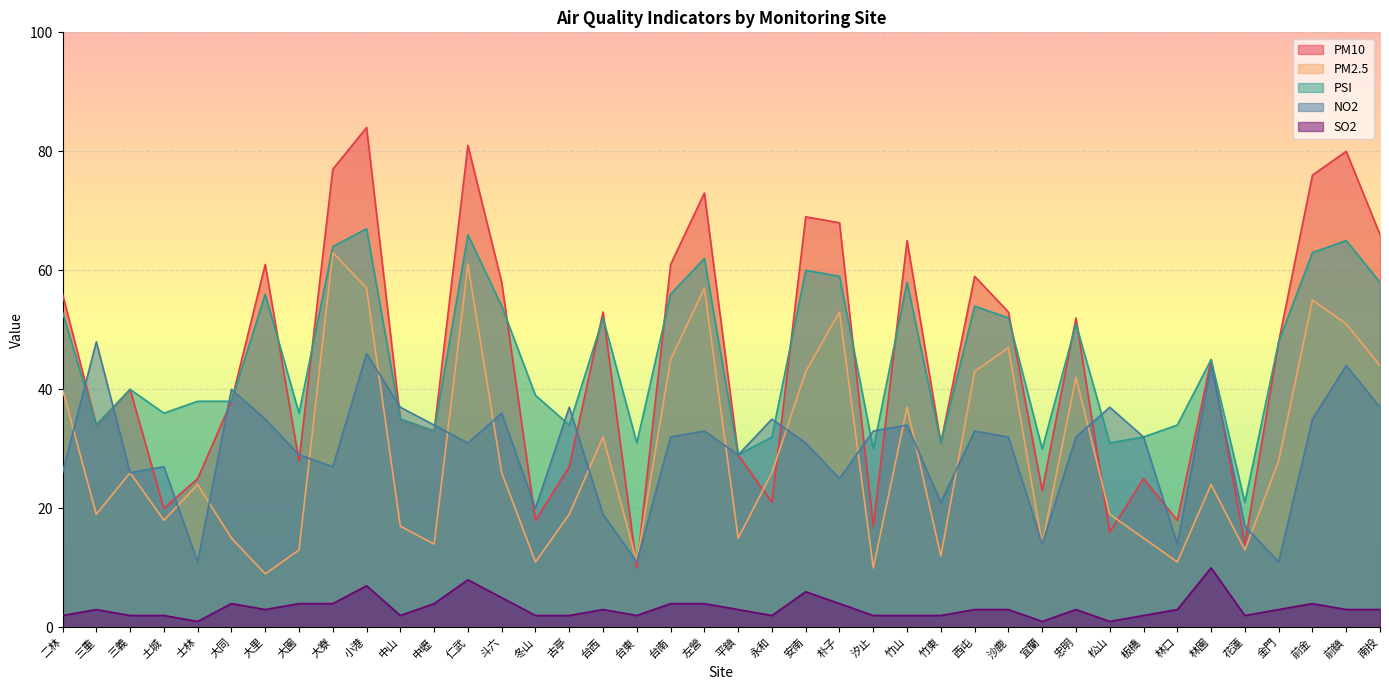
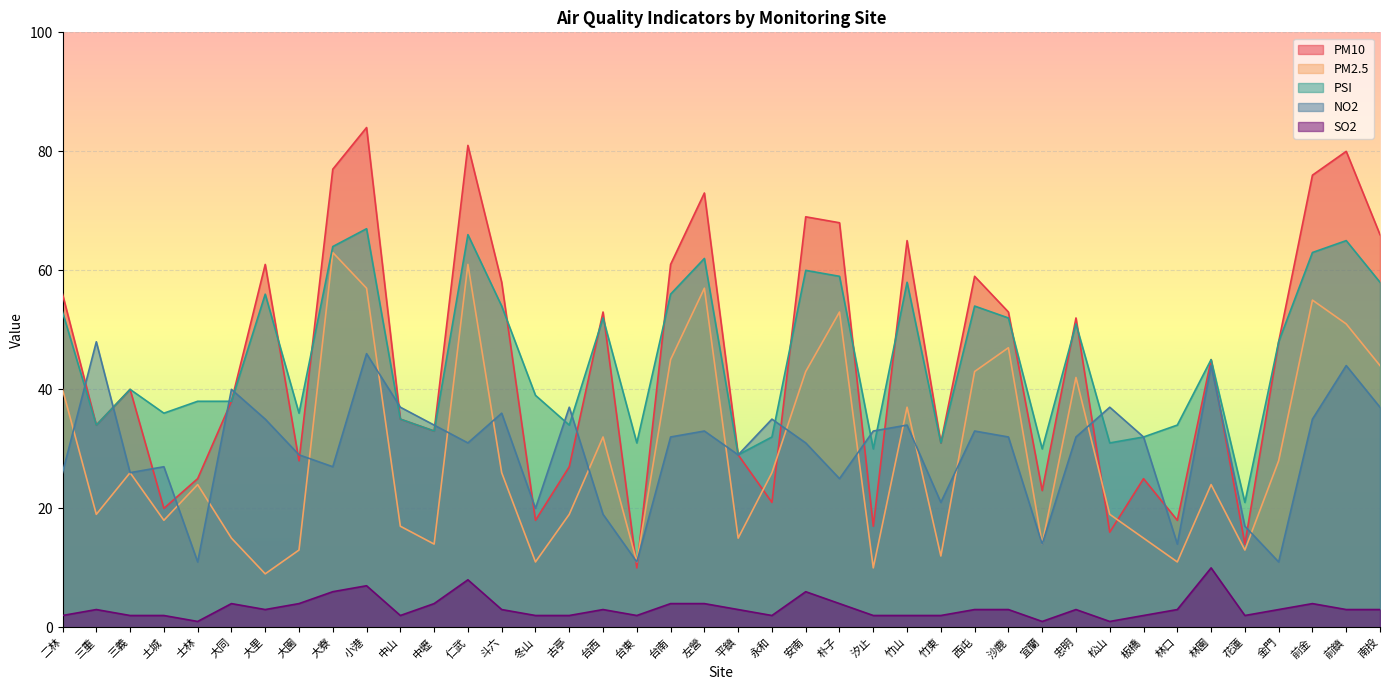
  {
    "PM10": {
      "二林": 56,
      "土城": 20,
      "士林": 25,
      "大里": 61,
      "大園": 28,
      "大寮": 77,
      "小港": 84,
      "仁武": 81,
      "斗六": 58,
      "冬山": 18,
      "古亭": 27,
      "台西": 53,
      "台東": 10,
      "台南": 61,
      "左營": 73,
      "永和": 21,
      "安南": 69,
      "朴子": 68,
      "汐止": 17,
      "竹山": 65,
      "西屯": 59,
      "沙鹿": 53,
      "宜蘭": 23,
      "忠明": 52,
      "松山": 16,
      "板橋": 25,
      "林口": 18,
      "花蓮": 14,
      "前金": 76,
      "前鎮": 80,
      "南投": 66
    },
    "PM2.5": {
      "二林": 40,
      "三重": 19,
      "土城": 18,
      "士林": 24,
      "大同": 15,
      "大里": 9,
      "大園": 13,
      "大寮": 63,
      "小港": 57,
      "中山": 17,
      "中壢": 14,
      "仁武": 61,
      "斗六": 26,
      "冬山": 11,
      "古亭": 19,
      "台西": 32,
      "台南": 45,
      "左營": 57,
      "平鎮": 15,
      "永和": 26,
      "安南": 43,
      "朴子": 53,
      "汐止": 10,
      "竹山": 37,
      "竹東": 12,
      "西屯": 43,
      "沙鹿": 47,
      "忠明": 42,
      "松山": 19,
      "板橋": 15,
      "林口": 11,
      "林園": 24,
      "花蓮": 13,
      "金門": 28,
      "前金": 55,
      "前鎮": 51,
      "南投": 44
    },
    "SO2": {
      "二林": 2,
      "三重": 3,
      "三義": 2,
      "土城": 2,
      "士林": 1,
      "大同": 4,
      "大里": 3,
      "大園": 4,
-     "大寮": 4,
+     "大寮": 6,
      "小港": 7,
      "中山": 2,
      "中壢": 4,
      "仁武": 8,
-     "斗六": 5,
+     "斗六": 3,
      "冬山": 2,
      "古亭": 2,
      "台西": 3,
      "台東": 2,
      "台南": 4,
      "左營": 4,
      "平鎮": 3,
      "永和": 2,
      "安南": 6,
      "朴子": 4,
      "汐止": 2,
      "竹山": 2,
      "竹東": 2,
      "西屯": 3,
      "沙鹿": 3,
      "宜蘭": 1,
      "忠明": 3,
      "松山": 1,
      "板橋": 2,
      "林口": 3,
      "林園": 10,
      "花蓮": 2,
      "金門": 3,
      "前金": 4,
      "前鎮": 3,
      "南投": 3
    }
  }
